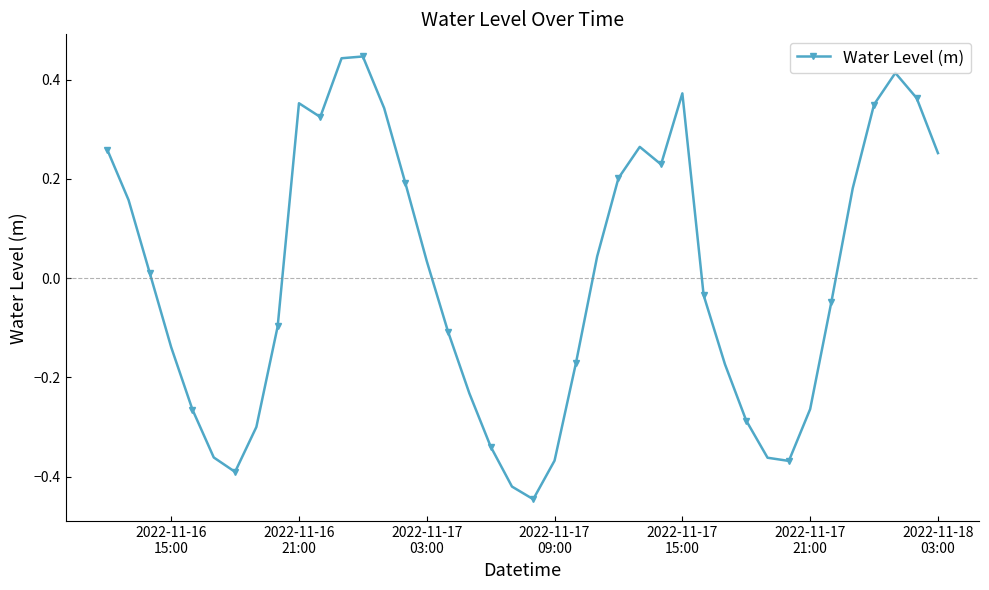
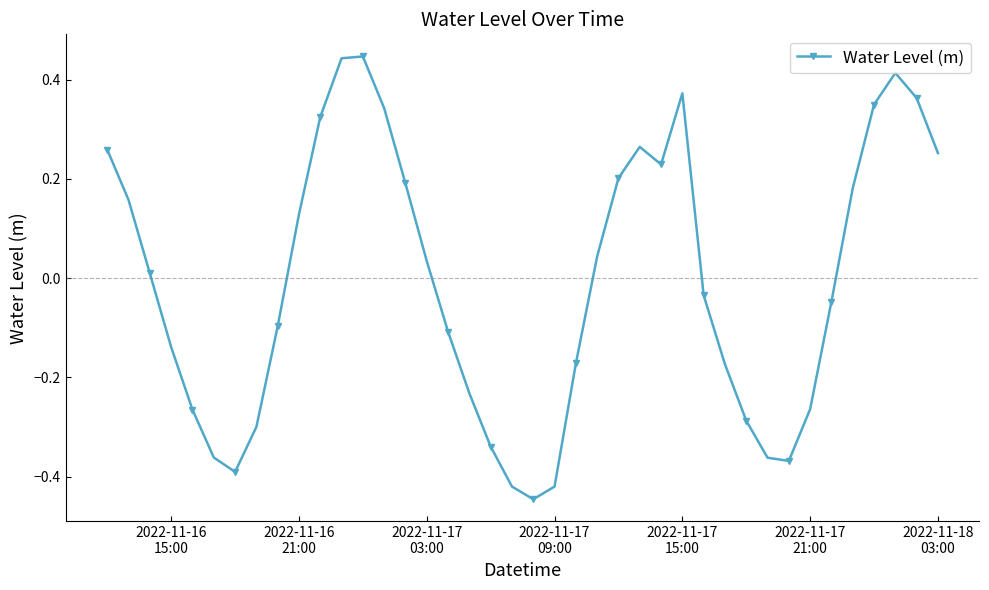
  {
    "2022-11-16 15:00": -0.14,
-   "2022-11-16 21:00": 0.35,
+   "2022-11-16 21:00": 0.13,
    "2022-11-17 03:00": 0.03,
-   "2022-11-17 09:00": -0.37,
+   "2022-11-17 09:00": -0.42,
    "2022-11-17 15:00": 0.37,
    "2022-11-17 21:00": -0.26,
    "2022-11-18 03:00": 0.25
  }
